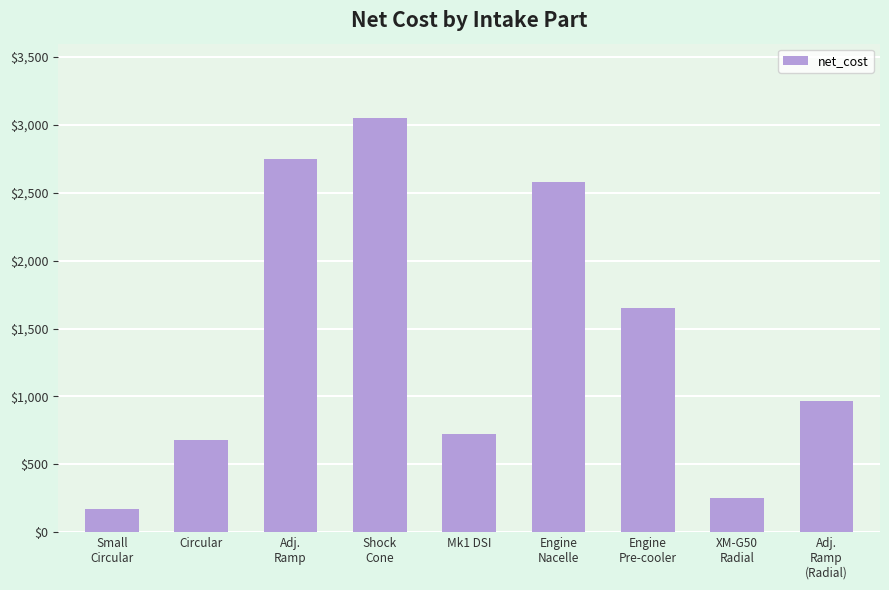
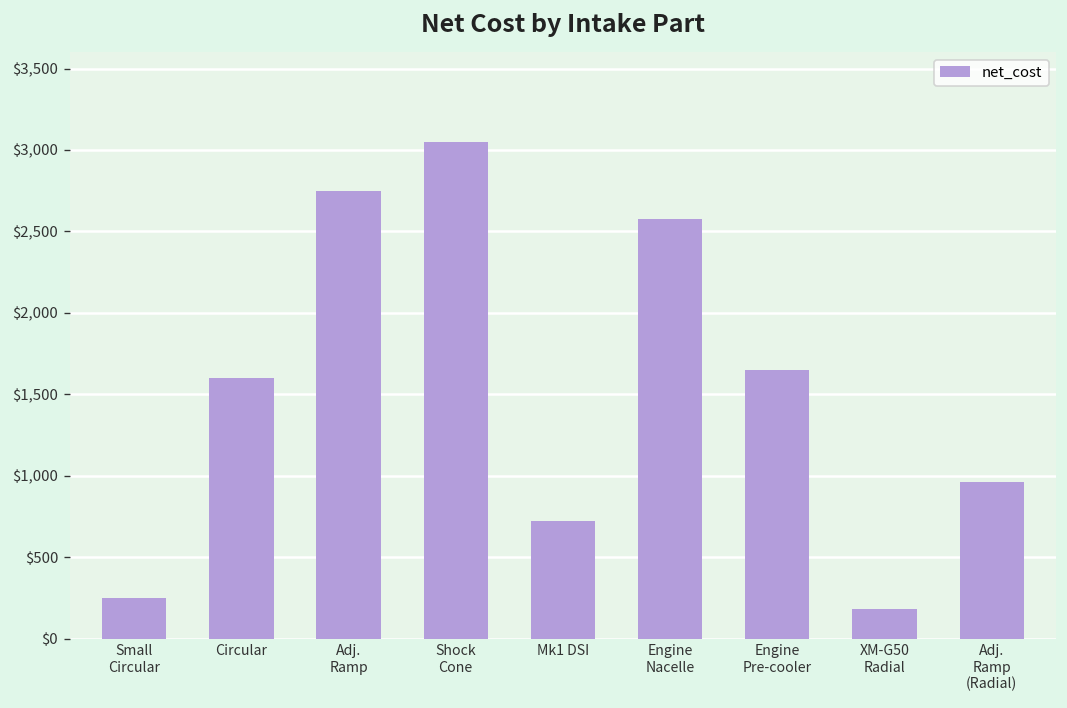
  {
-   "Small Circular": "$170",
-   "Circular": "$680",
+   "Small Circular": "$250",
+   "Circular": "$1,600",
    "Adj. Ramp": "$2,750",
    "Shock Cone": "$3,050",
    "Mk1 DSI": "$720",
    "Engine Nacelle": "$2,580",
    "Engine Pre-cooler": "$1,650",
-   "XM-G50 Radial": "$250",
+   "XM-G50 Radial": "$180",
    "Adj. Ramp (Radial)": "$960"
  }
